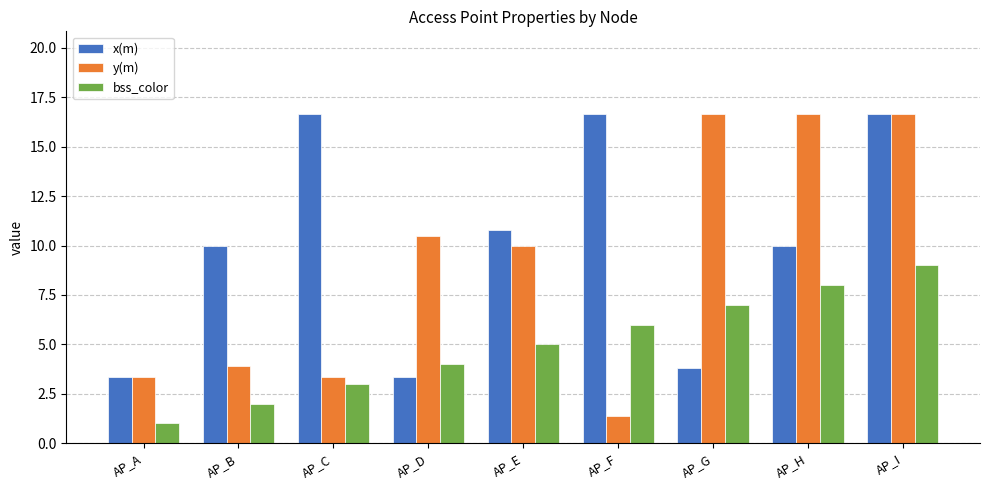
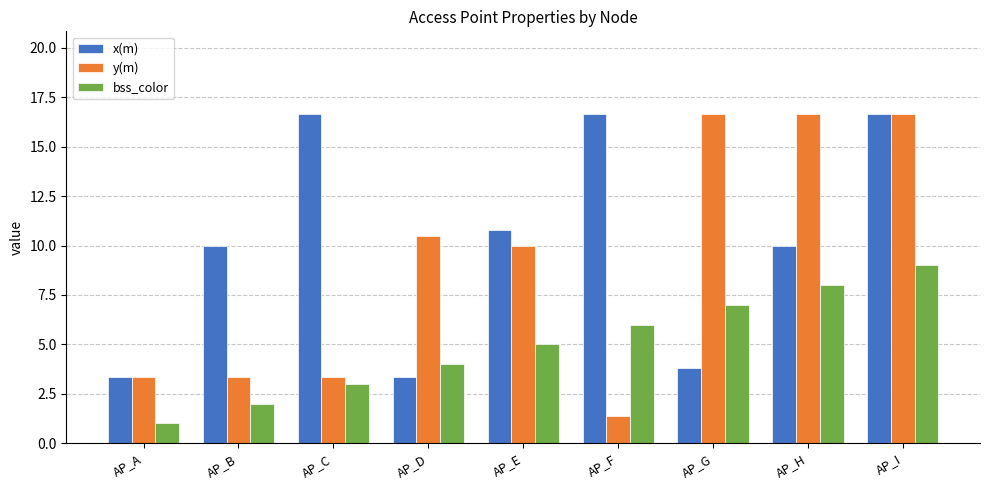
  {
    "x(m)": {
      "AP_A": 3.3,
      "AP_B": 10.0,
      "AP_C": 16.7,
      "AP_D": 3.3,
      "AP_E": 10.8,
      "AP_F": 16.7,
      "AP_G": 3.8,
      "AP_H": 10.0,
      "AP_I": 16.7
    },
    "y(m)": {
      "AP_A": 3.3,
-     "AP_B": 3.9,
+     "AP_B": 3.3,
      "AP_C": 3.3,
      "AP_D": 10.5,
      "AP_E": 10.0,
      "AP_F": 1.4,
      "AP_G": 16.7,
      "AP_H": 16.7,
      "AP_I": 16.7
    },
    "bss_color": {
      "AP_A": 1.0,
      "AP_B": 2.0,
      "AP_C": 3.0,
      "AP_D": 4.0,
      "AP_E": 5.0,
      "AP_F": 6.0,
      "AP_G": 7.0,
      "AP_H": 8.0,
      "AP_I": 9.0
    }
  }
